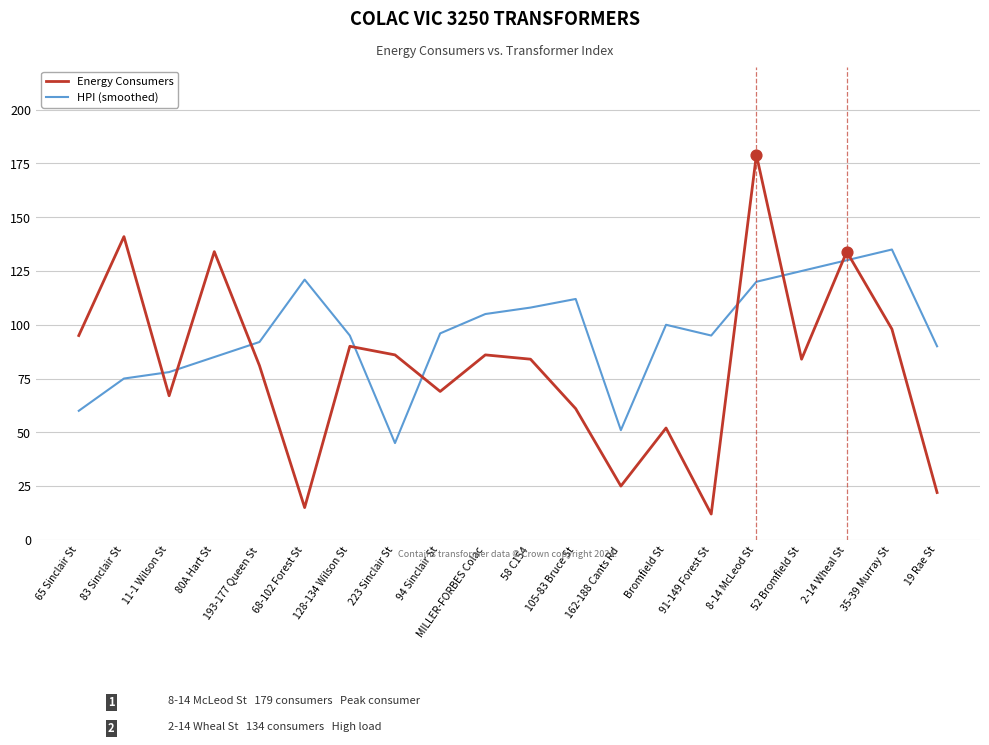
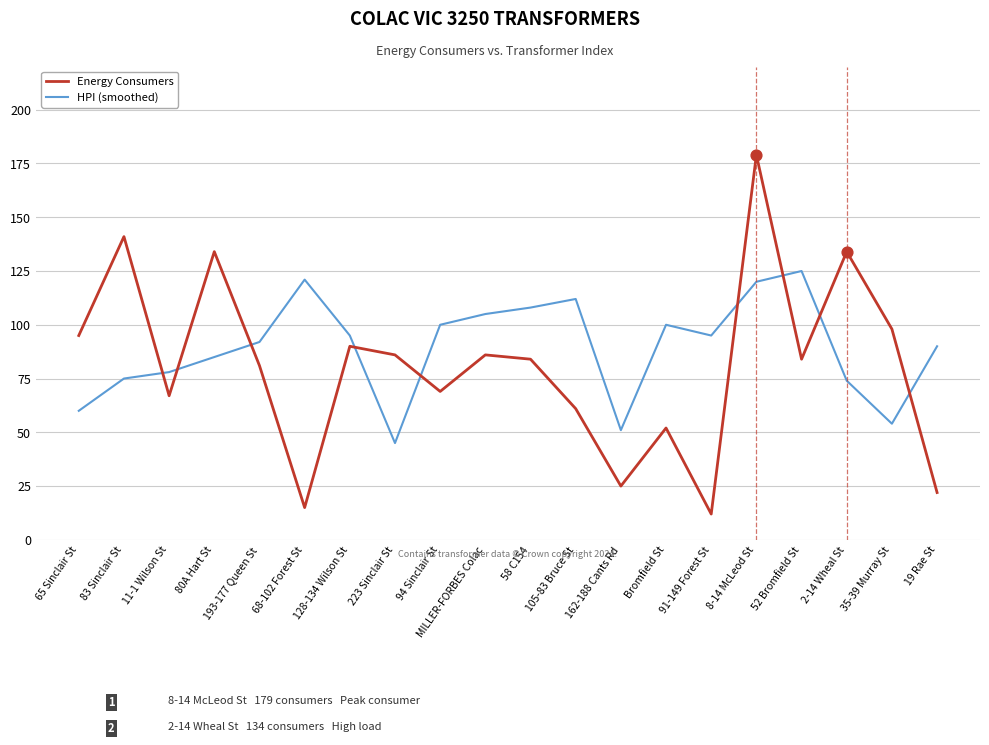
  {
    "HPI (smoothed)": {
      "65 Sinclair St": 60,
      "83 Sinclair St": 75,
      "11-1 Wilson St": 78,
      "80A Hart St": 85,
      "193-177 Queen St": 92,
      "68-102 Forest St": 121,
      "128-134 Wilson St": 95,
      "223 Sinclair St": 45,
-     "94 Sinclair St": 96,
+     "94 Sinclair St": 100,
      "MILLER-FORBES Colac": 105,
      "58 C154": 108,
      "105-83 Bruce St": 112,
      "162-188 Cants Rd": 51,
      "Bromfield St": 100,
      "91-149 Forest St": 95,
      "8-14 McLeod St": 120,
      "52 Bromfield St": 125,
-     "2-14 Wheal St": 130,
-     "35-39 Murray St": 135,
+     "2-14 Wheal St": 74,
+     "35-39 Murray St": 54,
      "19 Rae St": 90
    }
  }
